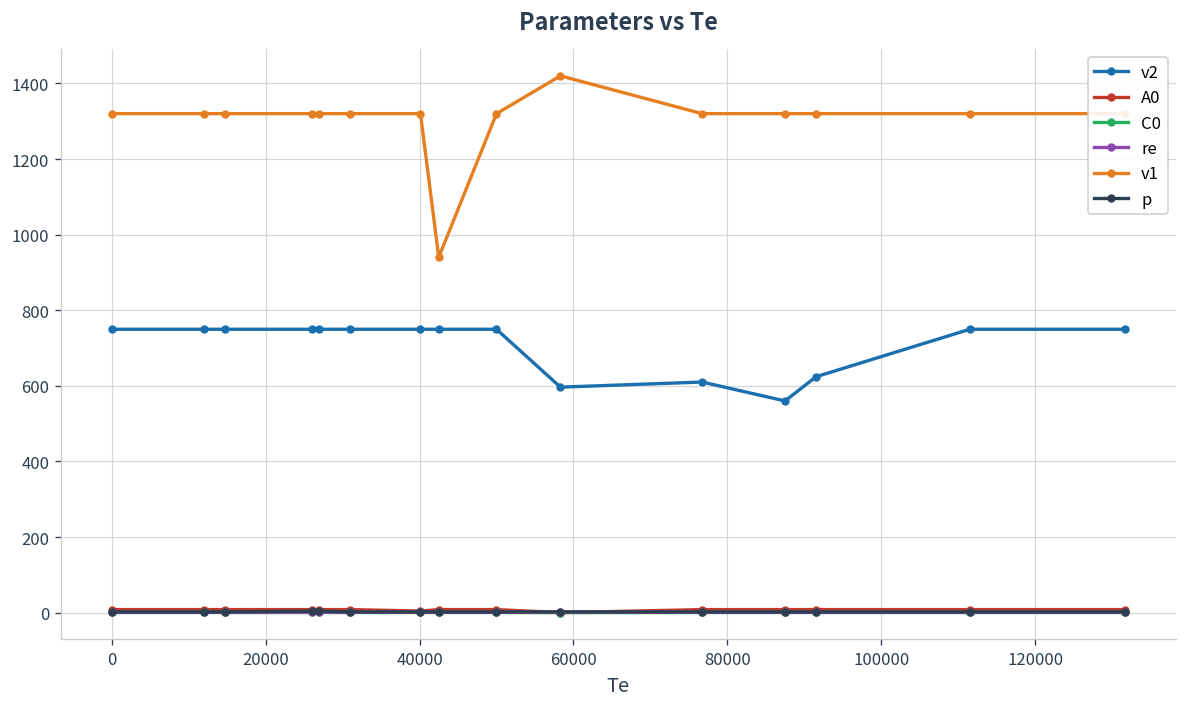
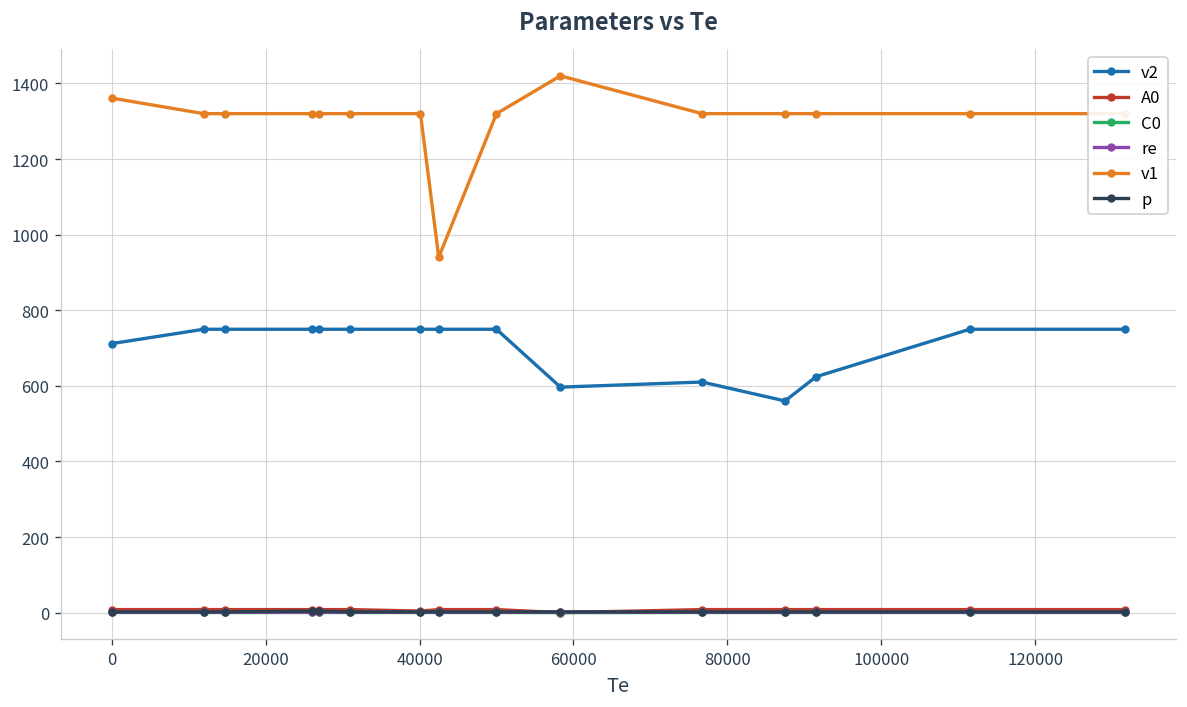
  {
    "v2": {
-     "0": 750
+     "0": 710
    },
    "v1": {
-     "0": 1320
+     "0": 1360
    }
  }
